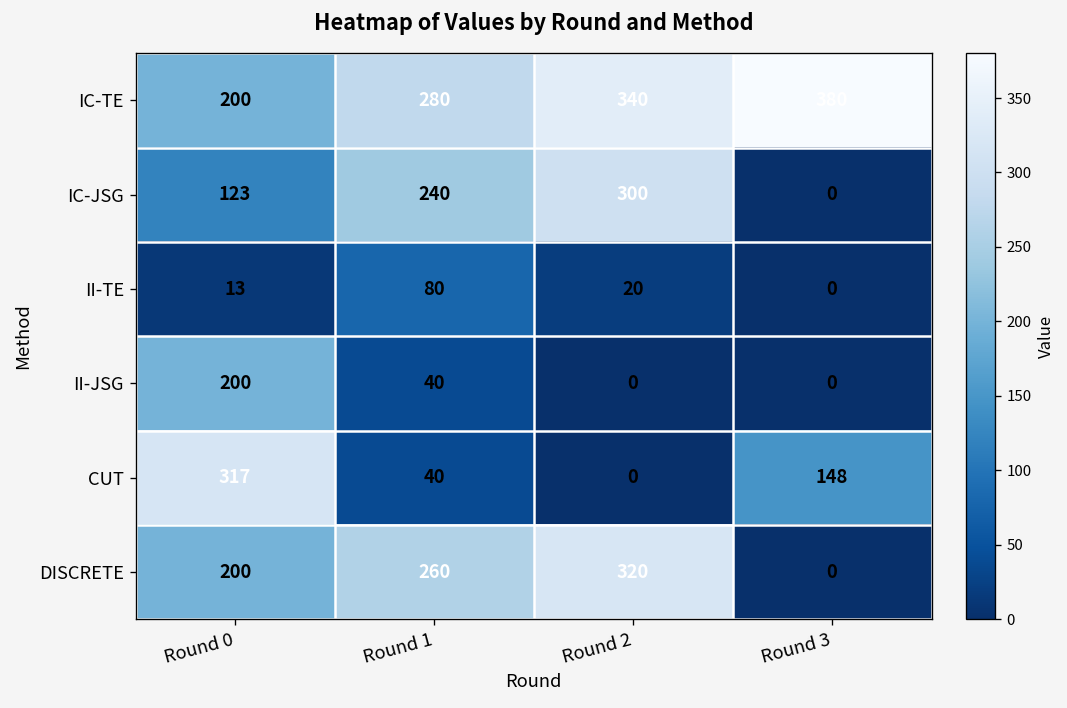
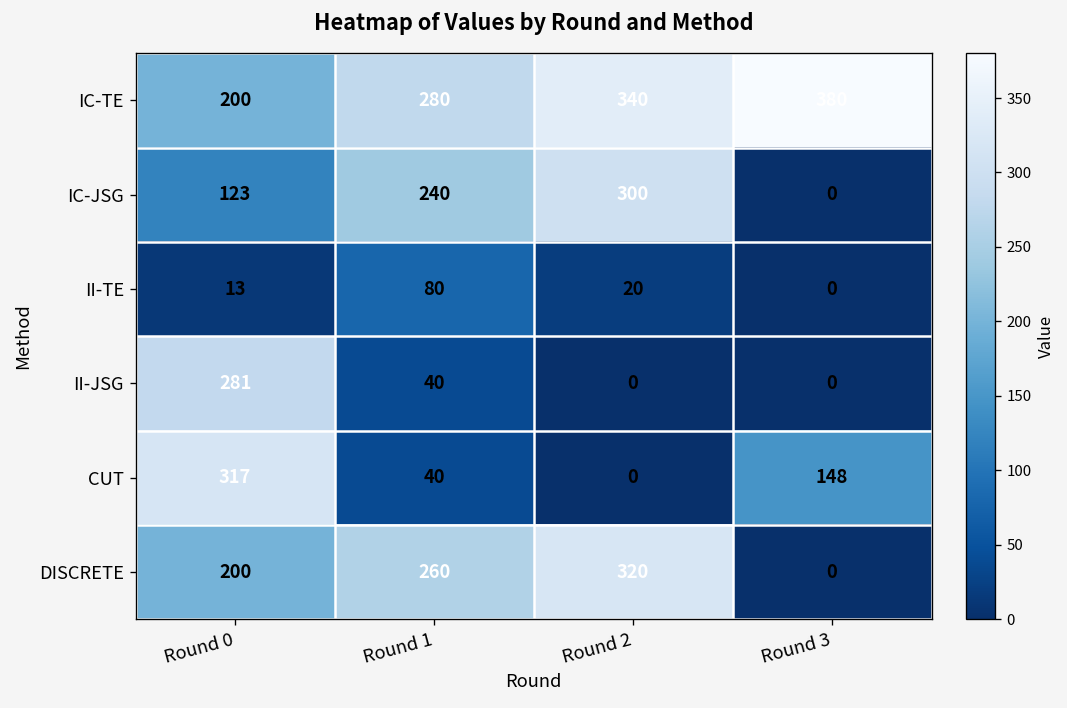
  {
    "IC-TE": {
      "Round 0": 200,
      "Round 1": 280
    },
    "IC-JSG": {
      "Round 0": 123,
      "Round 1": 240,
      "Round 2": 300,
      "Round 3": 0
    },
    "II-TE": {
      "Round 0": 13,
      "Round 1": 80,
      "Round 2": 20,
      "Round 3": 0
    },
    "II-JSG": {
-     "Round 0": 200,
+     "Round 0": 281,
      "Round 1": 40,
      "Round 2": 0,
      "Round 3": 0
    },
    "CUT": {
      "Round 1": 40,
      "Round 2": 0,
      "Round 3": 148
    },
    "DISCRETE": {
      "Round 0": 200,
      "Round 1": 260,
      "Round 3": 0
    }
  }
